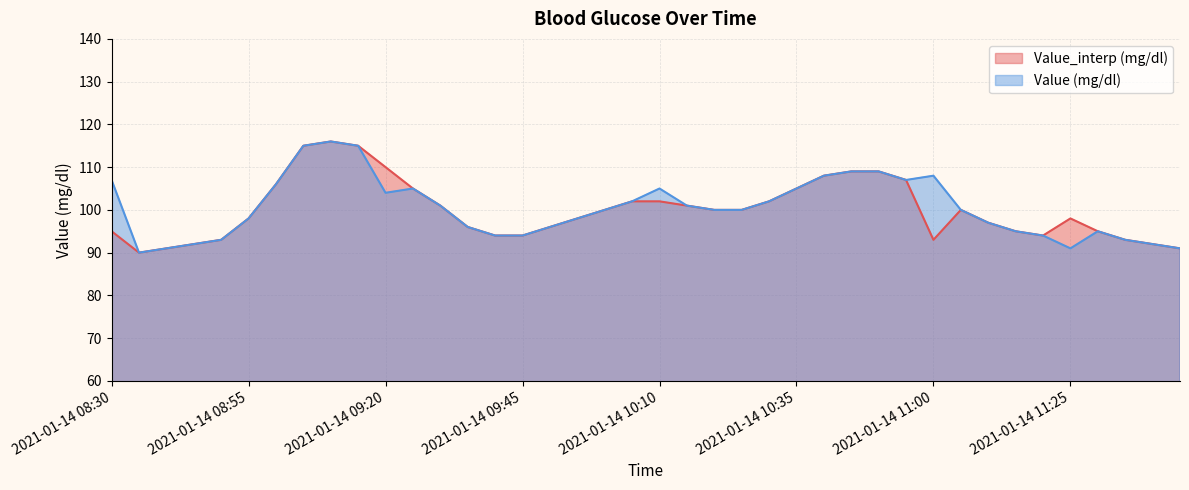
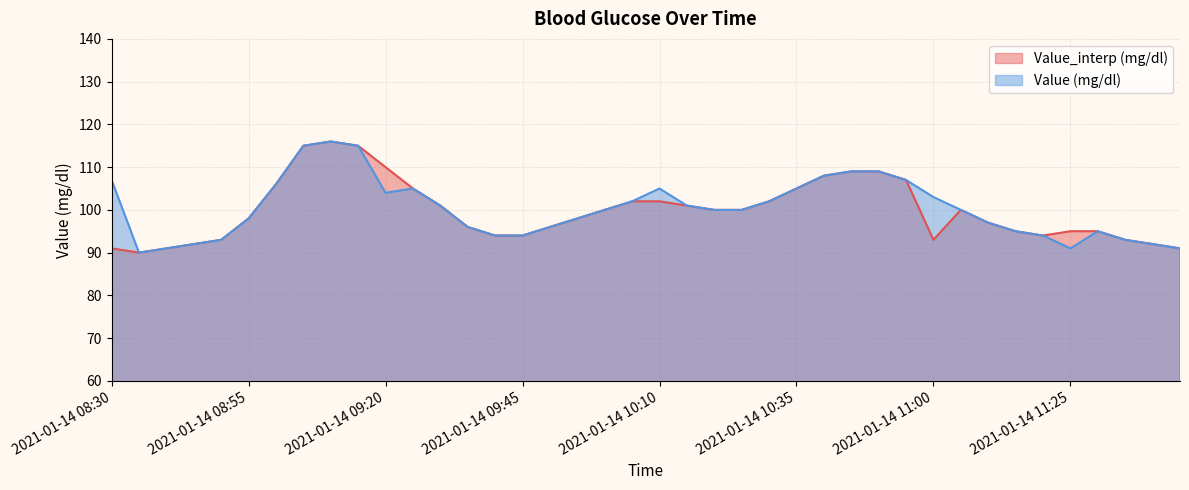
  {
    "Value_interp (mg/dl)": {
-     "2021-01-14 08:30": 95,
+     "2021-01-14 08:30": 91,
      "2021-01-14 09:20": 110,
      "2021-01-14 10:10": 102,
      "2021-01-14 11:00": 93,
-     "2021-01-14 11:25": 98
+     "2021-01-14 11:25": 95
    },
    "Value (mg/dl)": {
      "2021-01-14 08:30": 107,
      "2021-01-14 09:20": 104,
      "2021-01-14 10:10": 105,
-     "2021-01-14 11:00": 108,
+     "2021-01-14 11:00": 103,
      "2021-01-14 11:25": 91
    }
  }
